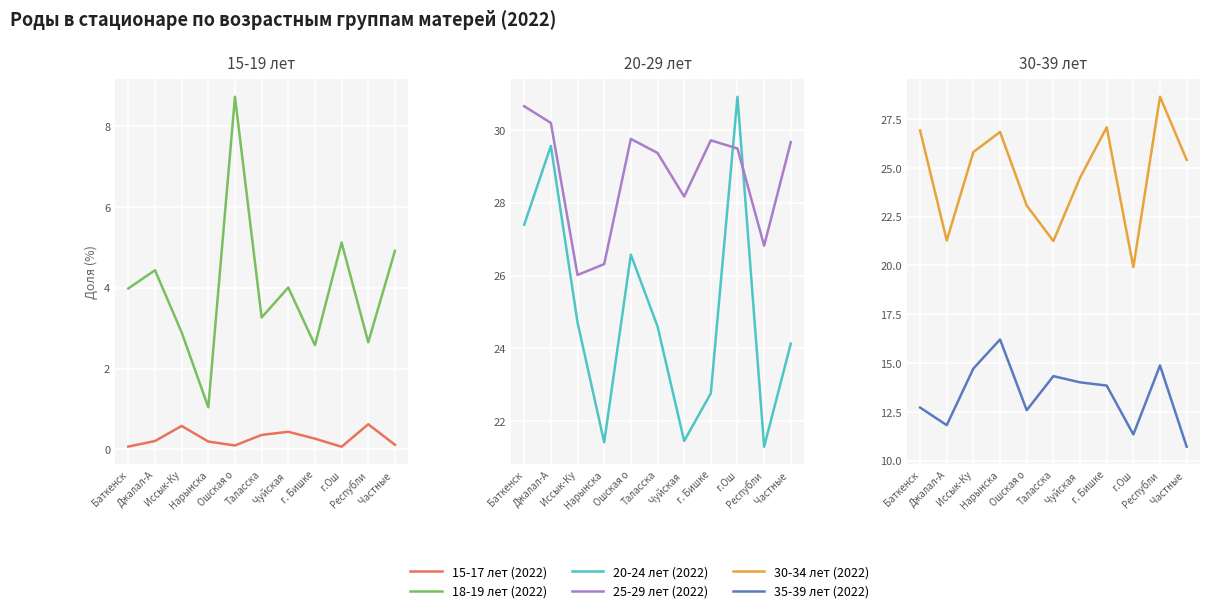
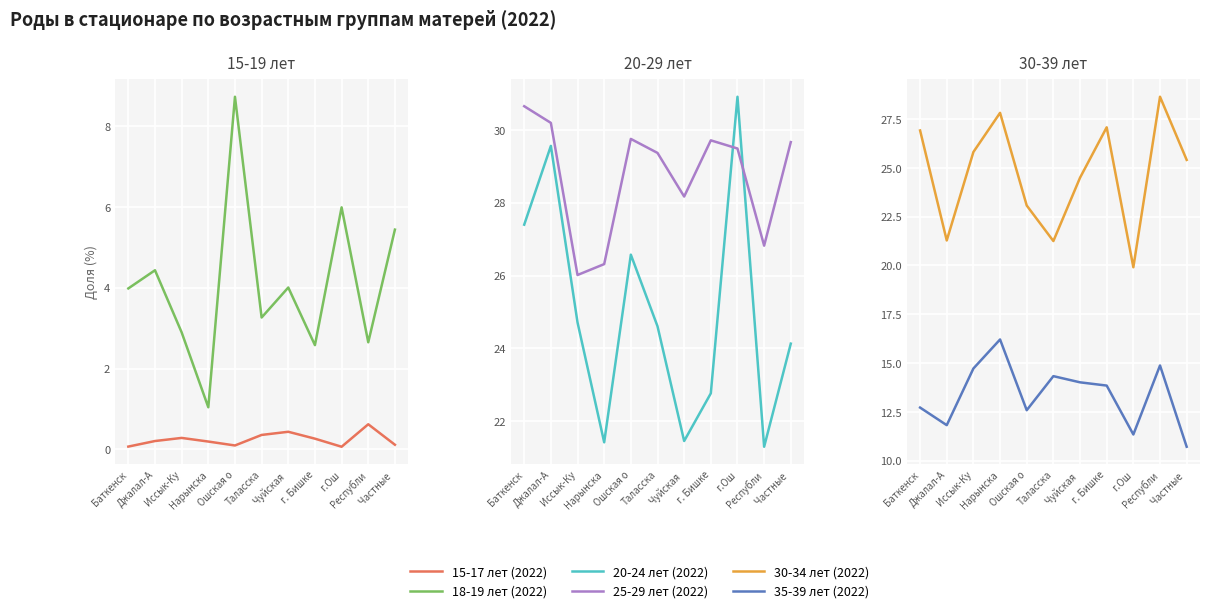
  {
    "15-19 лет": {
      "15-17 лет (2022)": {
        "Баткенск": 0.1,
        "Джалал-А": 0.2,
-       "Иссык-Ку": 0.6,
+       "Иссык-Ку": 0.3,
        "Нарынска": 0.2,
        "Ошская о": 0.1,
        "Таласска": 0.4,
        "Чуйская": 0.4,
        "г. Бишке": 0.3,
        "г.Ош": 0.1,
        "Республи": 0.6,
        "Частные": 0.1
      },
      "18-19 лет (2022)": {
        "Баткенск": 4.0,
        "Джалал-А": 4.4,
        "Иссык-Ку": 2.9,
        "Нарынска": 1.0,
        "Ошская о": 8.7,
        "Таласска": 3.3,
        "Чуйская": 4.0,
        "г. Бишке": 2.6,
-       "г.Ош": 5.1,
+       "г.Ош": 6.0,
        "Республи": 2.6,
-       "Частные": 4.9
+       "Частные": 5.4
      }
    },
    "20-29 лет": {
      "20-24 лет (2022)": {
        "Баткенск": 27.4,
        "Джалал-А": 29.6,
        "Иссык-Ку": 24.7,
        "Нарынска": 21.4,
        "Ошская о": 26.6,
        "Таласска": 24.6,
        "Чуйская": 21.5,
        "г. Бишке": 22.8,
        "г.Ош": 30.9,
        "Республи": 21.3,
        "Частные": 24.1
      },
      "25-29 лет (2022)": {
        "Баткенск": 30.6,
        "Джалал-А": 30.2,
        "Иссык-Ку": 26.0,
        "Нарынска": 26.3,
        "Ошская о": 29.8,
        "Таласска": 29.4,
        "Чуйская": 28.2,
        "г. Бишке": 29.7,
        "г.Ош": 29.5,
        "Республи": 26.8,
        "Частные": 29.7
      }
    },
    "30-39 лет": {
      "30-34 лет (2022)": {
        "Баткенск": 26.9,
        "Джалал-А": 21.3,
        "Иссык-Ку": 25.8,
-       "Нарынска": 26.8,
+       "Нарынска": 27.8,
        "Ошская о": 23.1,
        "Таласска": 21.3,
        "Чуйская": 24.5,
        "г. Бишке": 27.1,
        "г.Ош": 19.9,
        "Республи": 28.6,
        "Частные": 25.4
      },
      "35-39 лет (2022)": {
        "Баткенск": 12.7,
        "Джалал-А": 11.8,
        "Иссык-Ку": 14.7,
        "Нарынска": 16.2,
        "Ошская о": 12.6,
        "Таласска": 14.3,
        "Чуйская": 14.0,
        "г. Бишке": 13.8,
        "г.Ош": 11.3,
        "Республи": 14.9,
        "Частные": 10.7
      }
    }
  }
